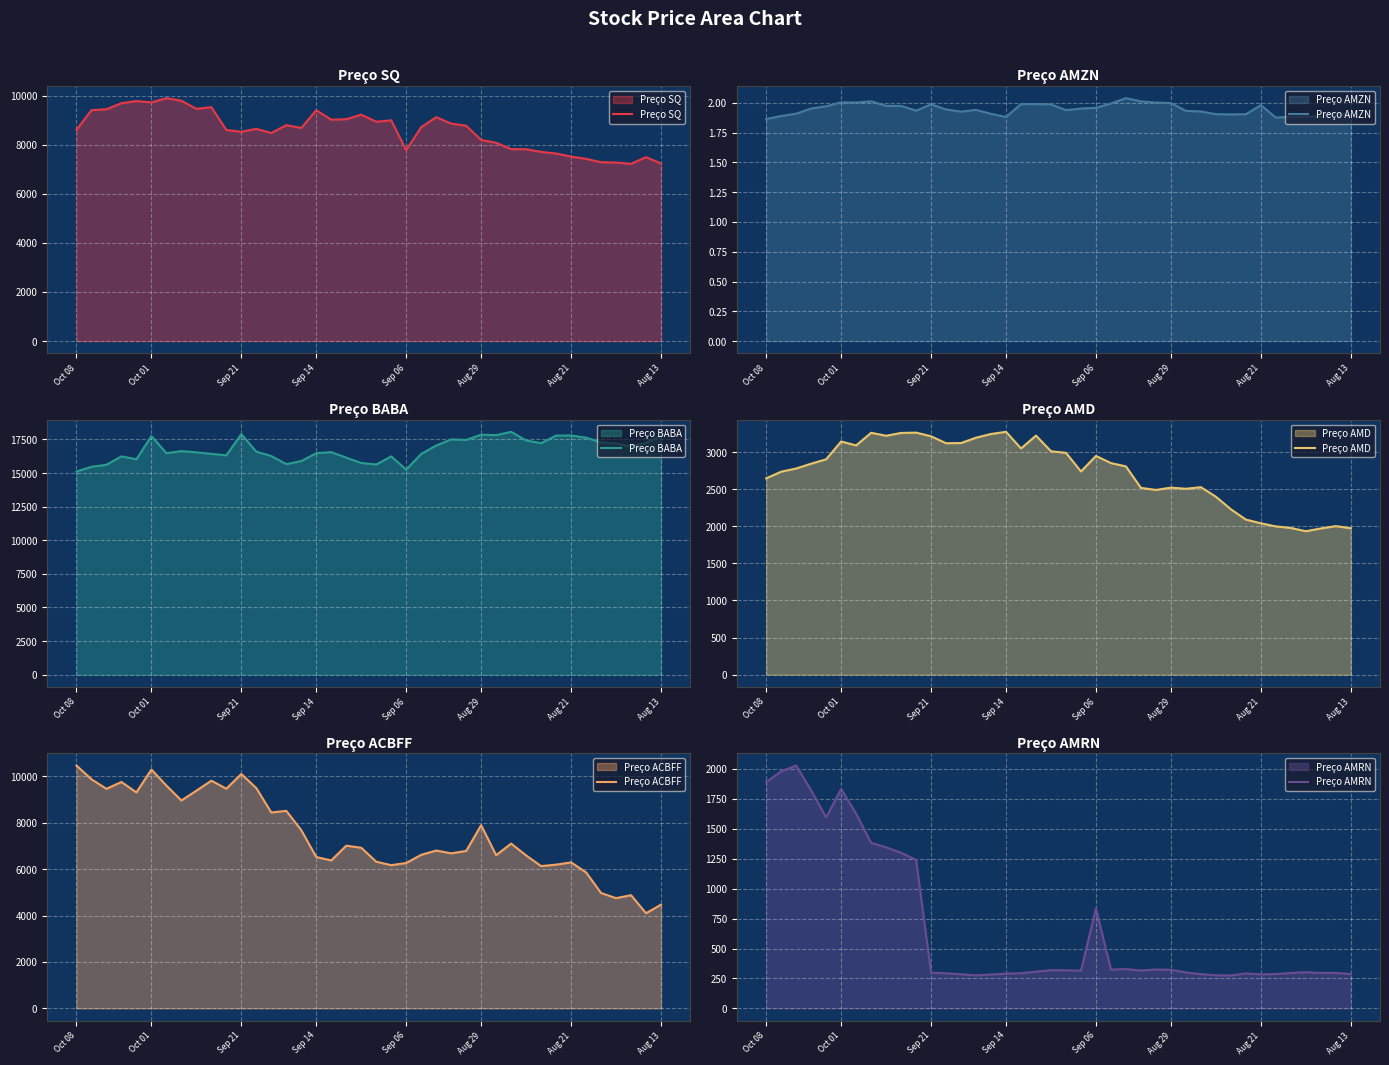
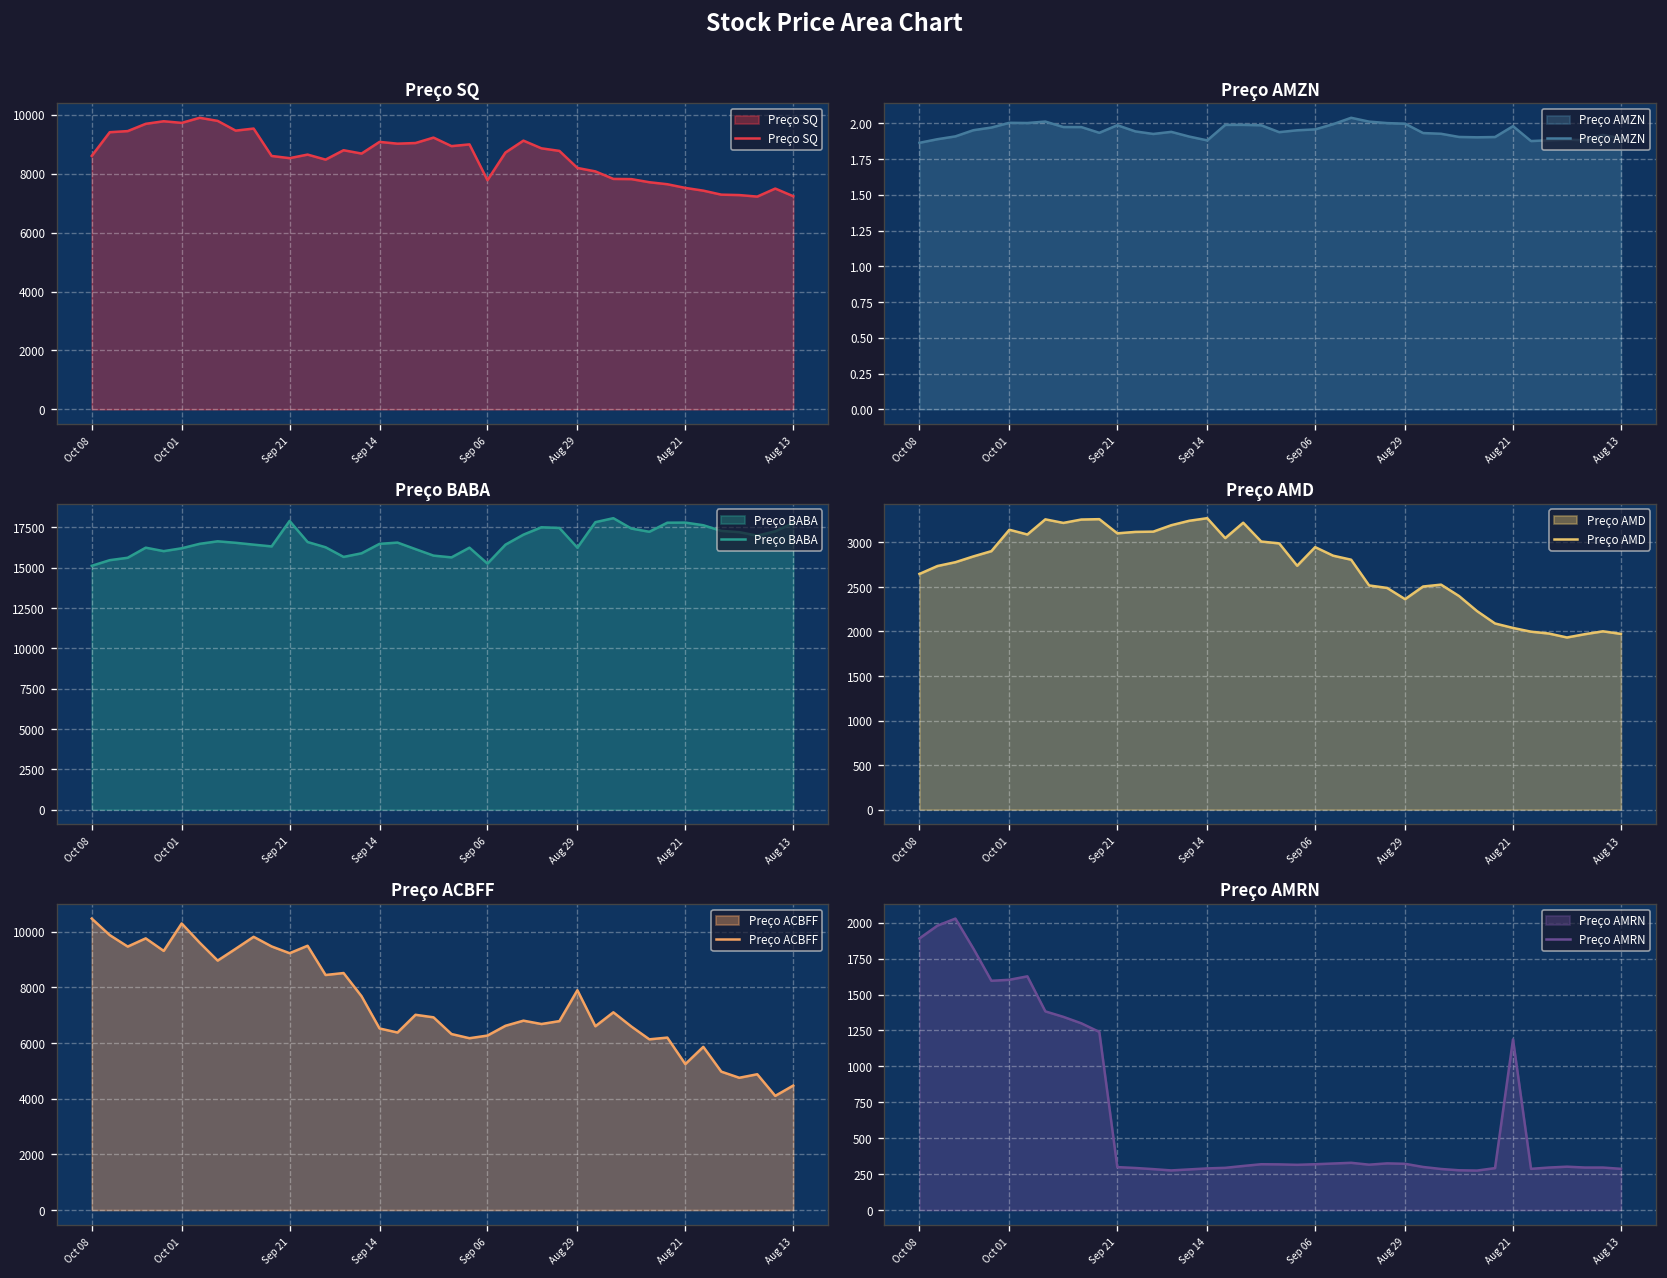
  {
    "Preço SQ": {
      "Oct 08": 8600,
      "Oct 01": 9700,
      "Sep 21": 8500,
-     "Sep 14": 9400,
+     "Sep 14": 9100,
      "Sep 06": 7800,
      "Aug 29": 8200,
      "Aug 21": 7500,
      "Aug 13": 7200
    },
    "Preço AMZN": {
      "Oct 08": 1.86,
      "Oct 01": 2.00,
      "Sep 21": 1.99,
      "Sep 14": 1.88,
      "Sep 06": 1.96,
      "Aug 29": 2.00,
      "Aug 21": 1.98
    },
    "Preço BABA": {
      "Oct 08": 15100,
-     "Oct 01": 17800,
+     "Oct 01": 16200,
      "Sep 21": 17900,
      "Sep 14": 16500,
      "Sep 06": 15300,
-     "Aug 29": 17900,
+     "Aug 29": 16200,
      "Aug 21": 17800
    },
    "Preço AMD": {
      "Oct 08": 2600,
      "Oct 01": 3100,
-     "Sep 21": 3200,
+     "Sep 21": 3100,
      "Sep 14": 3300,
      "Sep 06": 2900,
-     "Aug 29": 2500,
+     "Aug 29": 2400,
      "Aug 21": 2000,
      "Aug 13": 2000
    },
    "Preço ACBFF": {
      "Oct 08": 10500,
      "Oct 01": 10300,
-     "Sep 21": 10100,
+     "Sep 21": 9200,
      "Sep 14": 6500,
      "Sep 06": 6300,
      "Aug 29": 7900,
-     "Aug 21": 6300,
+     "Aug 21": 5200,
      "Aug 13": 4500
    },
    "Preço AMRN": {
      "Oct 08": 1890,
-     "Oct 01": 1830,
+     "Oct 01": 1600,
      "Sep 21": 300,
      "Sep 14": 290,
-     "Sep 06": 840,
+     "Sep 06": 320,
      "Aug 29": 320,
-     "Aug 21": 280,
+     "Aug 21": 1190,
      "Aug 13": 290
    }
  }
